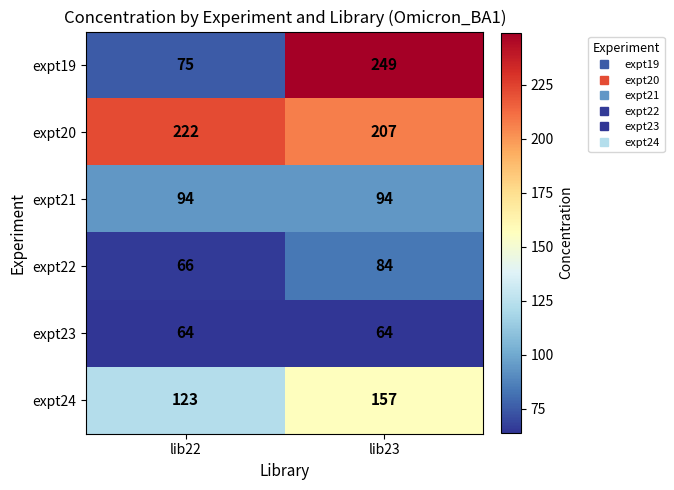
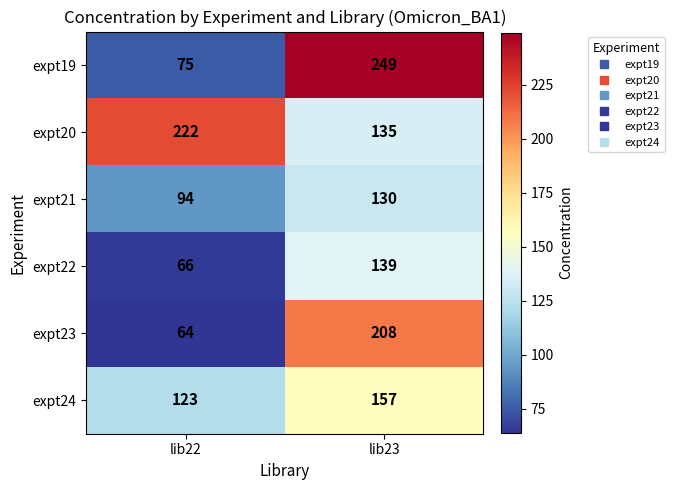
  {
    "expt19": {
      "lib22": 75,
      "lib23": 249
    },
    "expt20": {
      "lib22": 222,
-     "lib23": 207
+     "lib23": 135
    },
    "expt21": {
      "lib22": 94,
-     "lib23": 94
+     "lib23": 130
    },
    "expt22": {
      "lib22": 66,
-     "lib23": 84
+     "lib23": 139
    },
    "expt23": {
      "lib22": 64,
-     "lib23": 64
+     "lib23": 208
    },
    "expt24": {
      "lib22": 123,
      "lib23": 157
    }
  }
